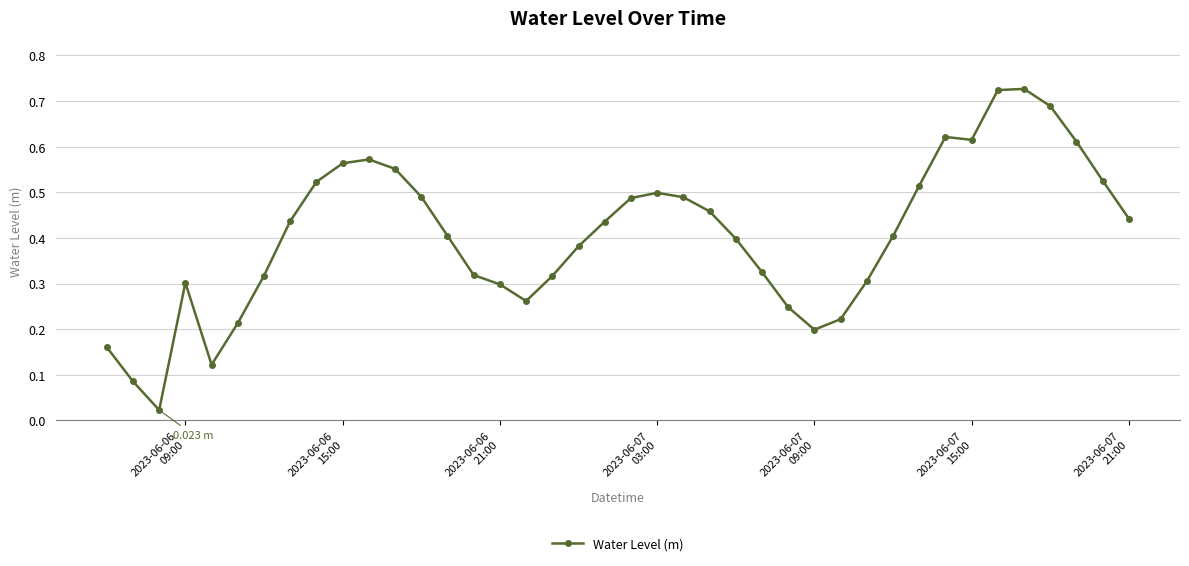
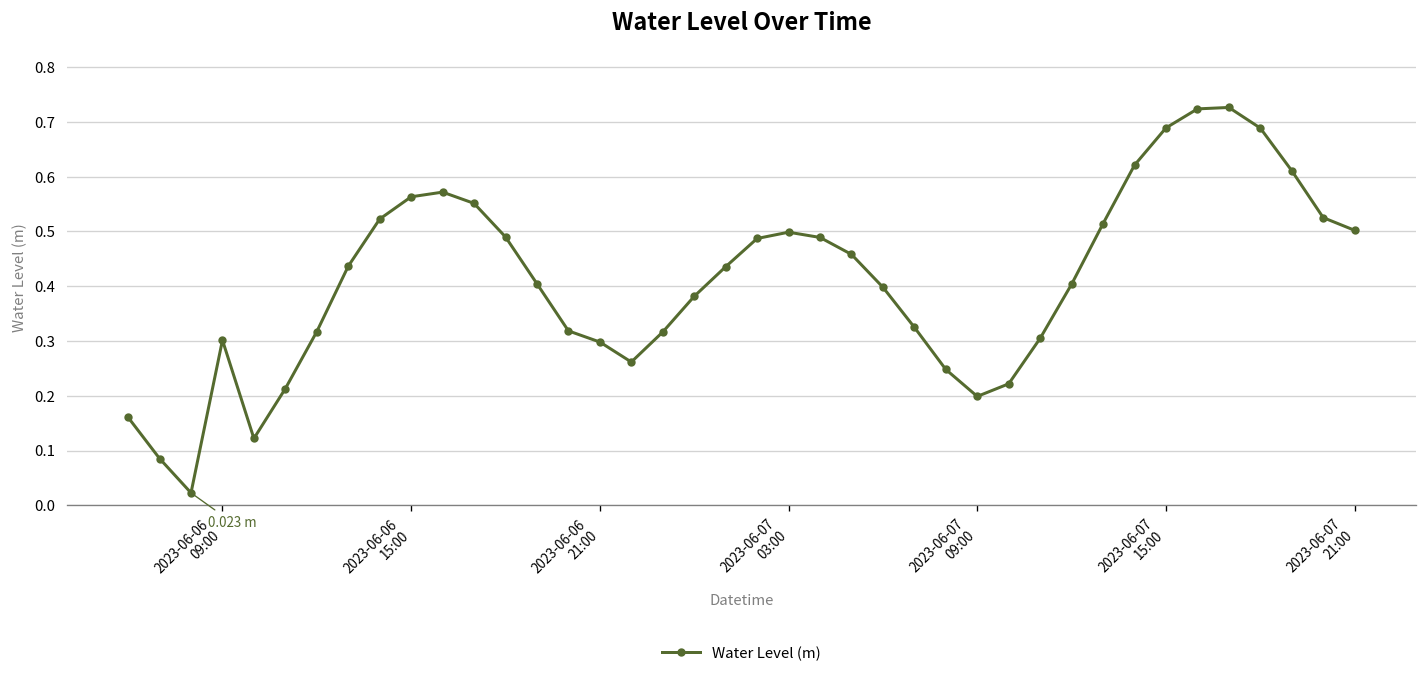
  {
    "2023-06-06 09:00": 0.30,
    "2023-06-06 15:00": 0.56,
    "2023-06-06 21:00": 0.30,
    "2023-06-07 03:00": 0.50,
    "2023-06-07 09:00": 0.20,
-   "2023-06-07 15:00": 0.61,
-   "2023-06-07 21:00": 0.44
+   "2023-06-07 15:00": 0.69,
+   "2023-06-07 21:00": 0.50
  }
